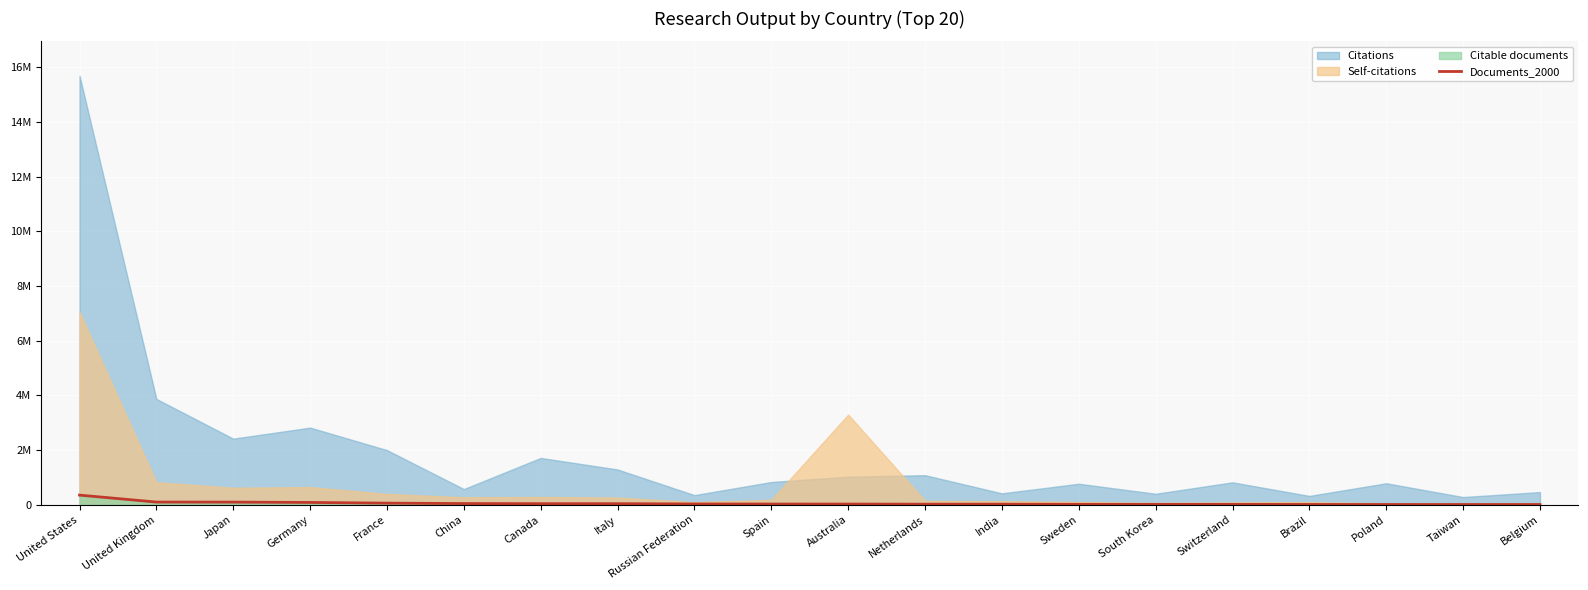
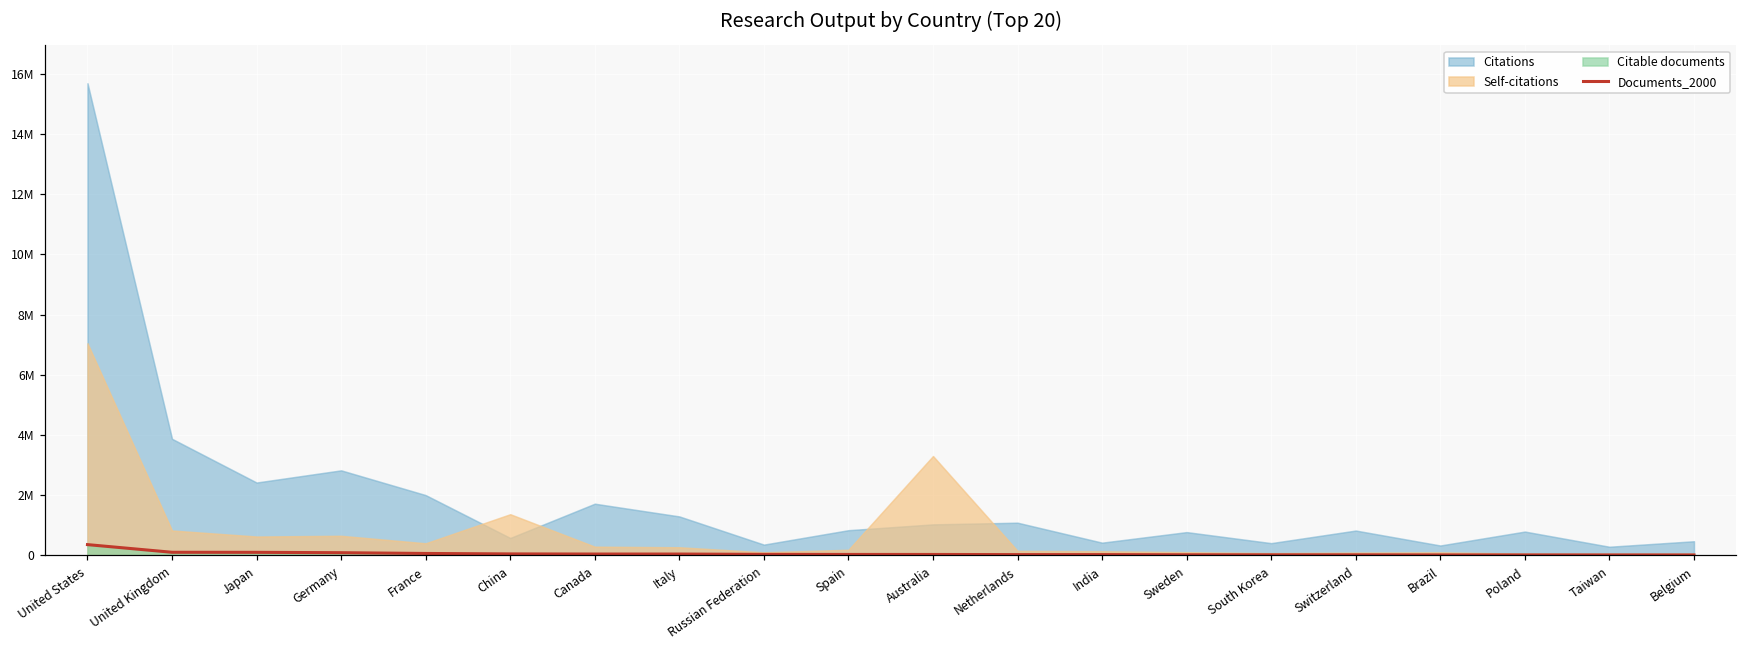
  {
    "Citations": {
      "United States": 15700000,
      "United Kingdom": 3900000,
      "Japan": 2400000,
      "Germany": 2800000,
      "France": 2000000,
      "China": 600000,
      "Canada": 1700000,
      "Italy": 1300000,
      "Russian Federation": 400000,
      "Spain": 800000,
      "Australia": 1000000,
      "Netherlands": 1100000,
      "India": 400000,
      "Sweden": 800000,
      "South Korea": 400000,
      "Switzerland": 800000,
      "Brazil": 300000,
      "Poland": 800000,
      "Taiwan": 300000,
      "Belgium": 500000
    },
    "Self-citations": {
      "United States": 7000000,
      "United Kingdom": 800000,
      "Japan": 600000,
      "Germany": 600000,
      "France": 400000,
-     "China": 300000,
+     "China": 1400000,
      "Canada": 300000,
      "Italy": 300000,
      "Spain": 200000,
      "Australia": 3300000,
      "Netherlands": 100000,
      "India": 100000
    }
  }
